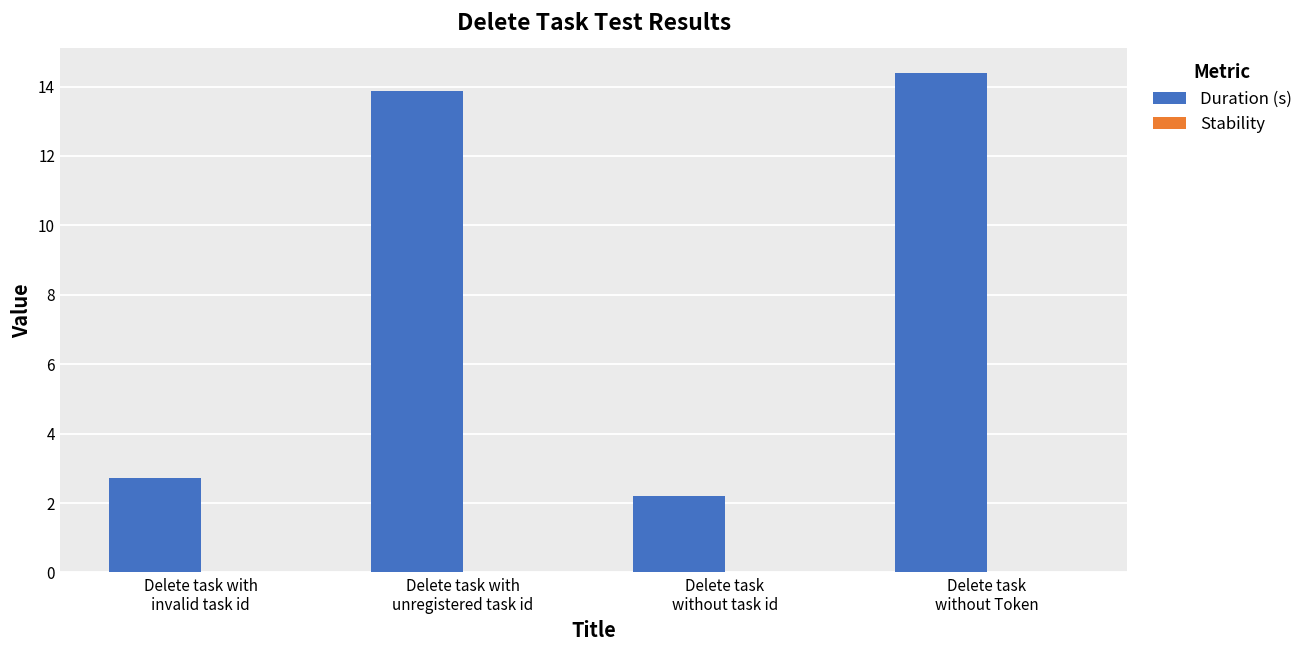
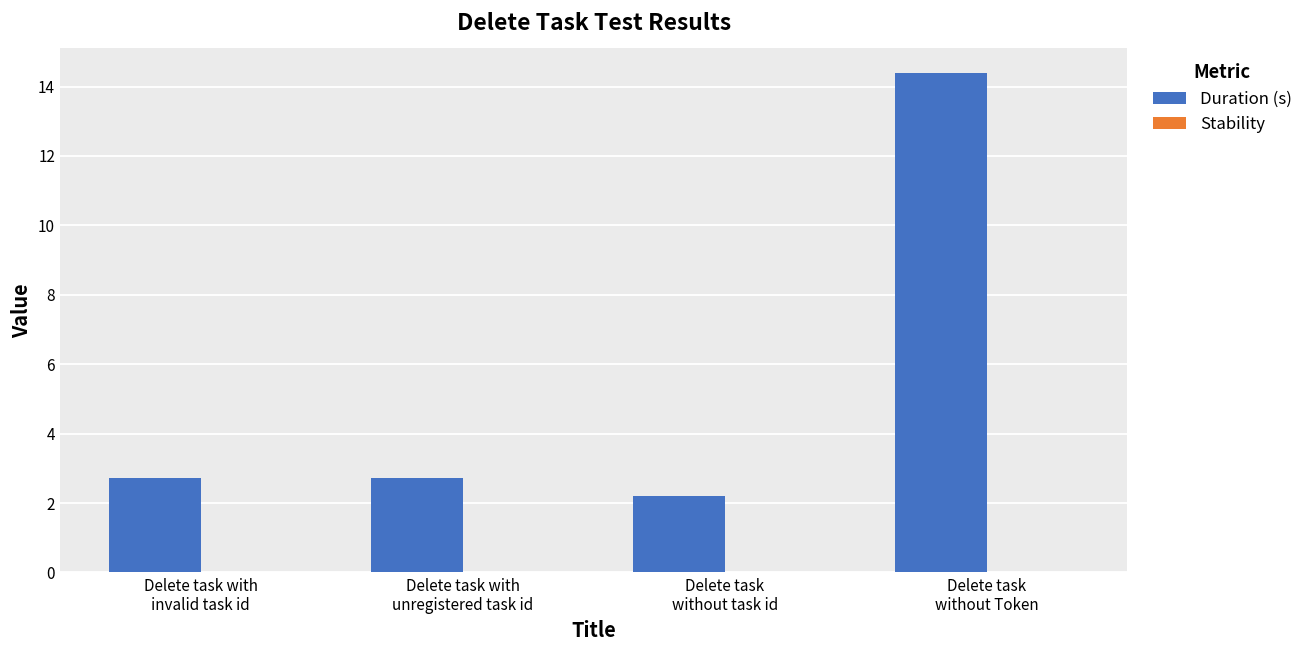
  {
    "Duration (s)": {
      "Delete task with invalid task id": 2.7,
-     "Delete task with unregistered task id": 13.9,
+     "Delete task with unregistered task id": 2.7,
      "Delete task without task id": 2.2,
      "Delete task without Token": 14.4
    },
    "Stability": {
      "Delete task with invalid task id": 0.0,
      "Delete task with unregistered task id": 0.0,
      "Delete task without task id": 0.0,
      "Delete task without Token": 0.0
    }
  }
